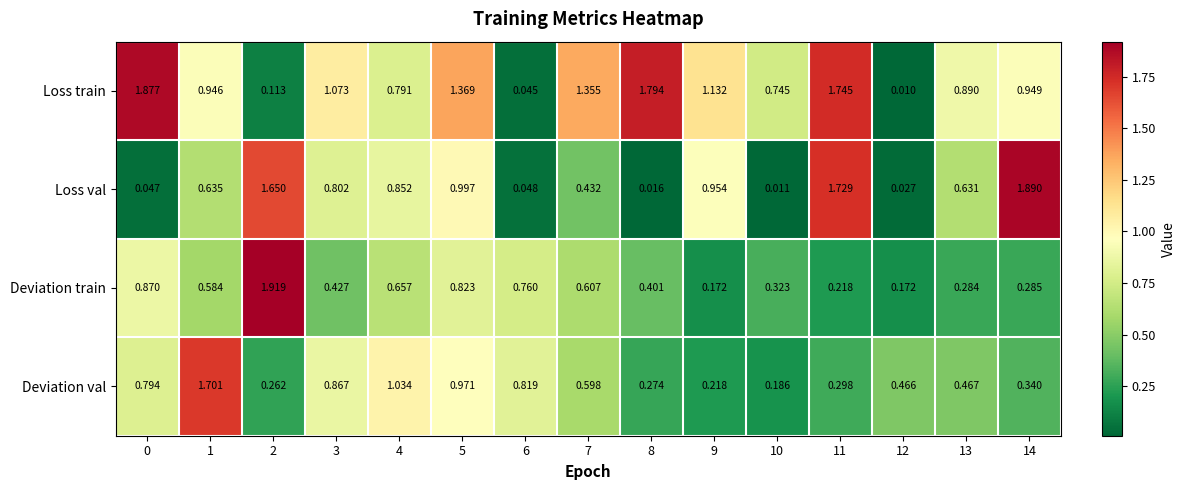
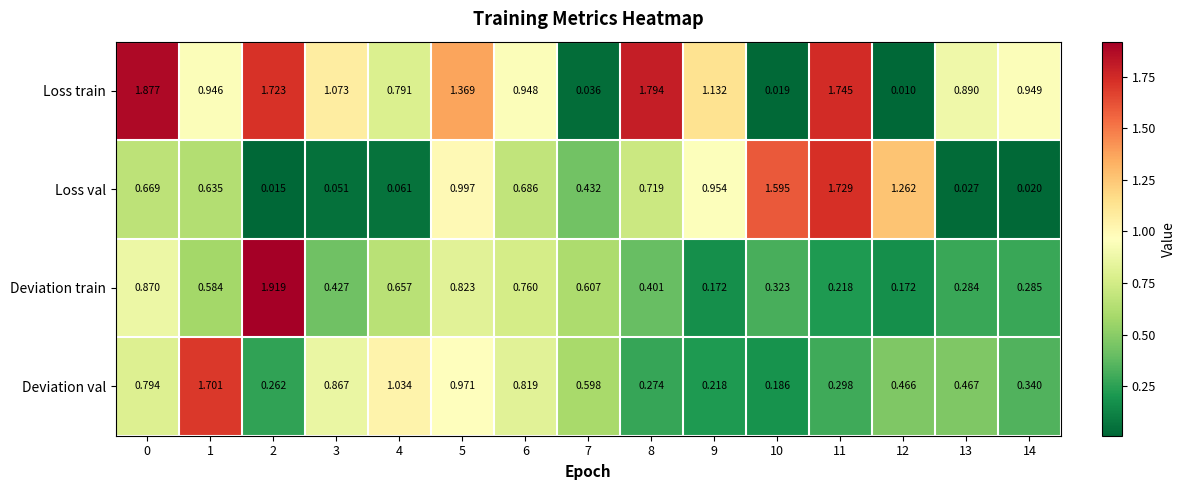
  {
    "Loss train": {
      "0": 1.877,
      "1": 0.946,
-     "2": 0.113,
+     "2": 1.723,
      "3": 1.073,
      "4": 0.791,
      "5": 1.369,
-     "6": 0.045,
-     "7": 1.355,
+     "6": 0.948,
+     "7": 0.036,
      "8": 1.794,
      "9": 1.132,
-     "10": 0.745,
+     "10": 0.019,
      "11": 1.745,
      "12": 0.010,
      "13": 0.890,
      "14": 0.949
    },
    "Loss val": {
-     "0": 0.047,
+     "0": 0.669,
      "1": 0.635,
-     "2": 1.650,
-     "3": 0.802,
-     "4": 0.852,
+     "2": 0.015,
+     "3": 0.051,
+     "4": 0.061,
      "5": 0.997,
-     "6": 0.048,
+     "6": 0.686,
      "7": 0.432,
-     "8": 0.016,
+     "8": 0.719,
      "9": 0.954,
-     "10": 0.011,
+     "10": 1.595,
      "11": 1.729,
-     "12": 0.027,
-     "13": 0.631,
-     "14": 1.890
+     "12": 1.262,
+     "13": 0.027,
+     "14": 0.020
    },
    "Deviation train": {
      "0": 0.870,
      "1": 0.584,
      "2": 1.919,
      "3": 0.427,
      "4": 0.657,
      "5": 0.823,
      "6": 0.760,
      "7": 0.607,
      "8": 0.401,
      "9": 0.172,
      "10": 0.323,
      "11": 0.218,
      "12": 0.172,
      "13": 0.284,
      "14": 0.285
    },
    "Deviation val": {
      "0": 0.794,
      "1": 1.701,
      "2": 0.262,
      "3": 0.867,
      "4": 1.034,
      "5": 0.971,
      "6": 0.819,
      "7": 0.598,
      "8": 0.274,
      "9": 0.218,
      "10": 0.186,
      "11": 0.298,
      "12": 0.466,
      "13": 0.467,
      "14": 0.340
    }
  }
